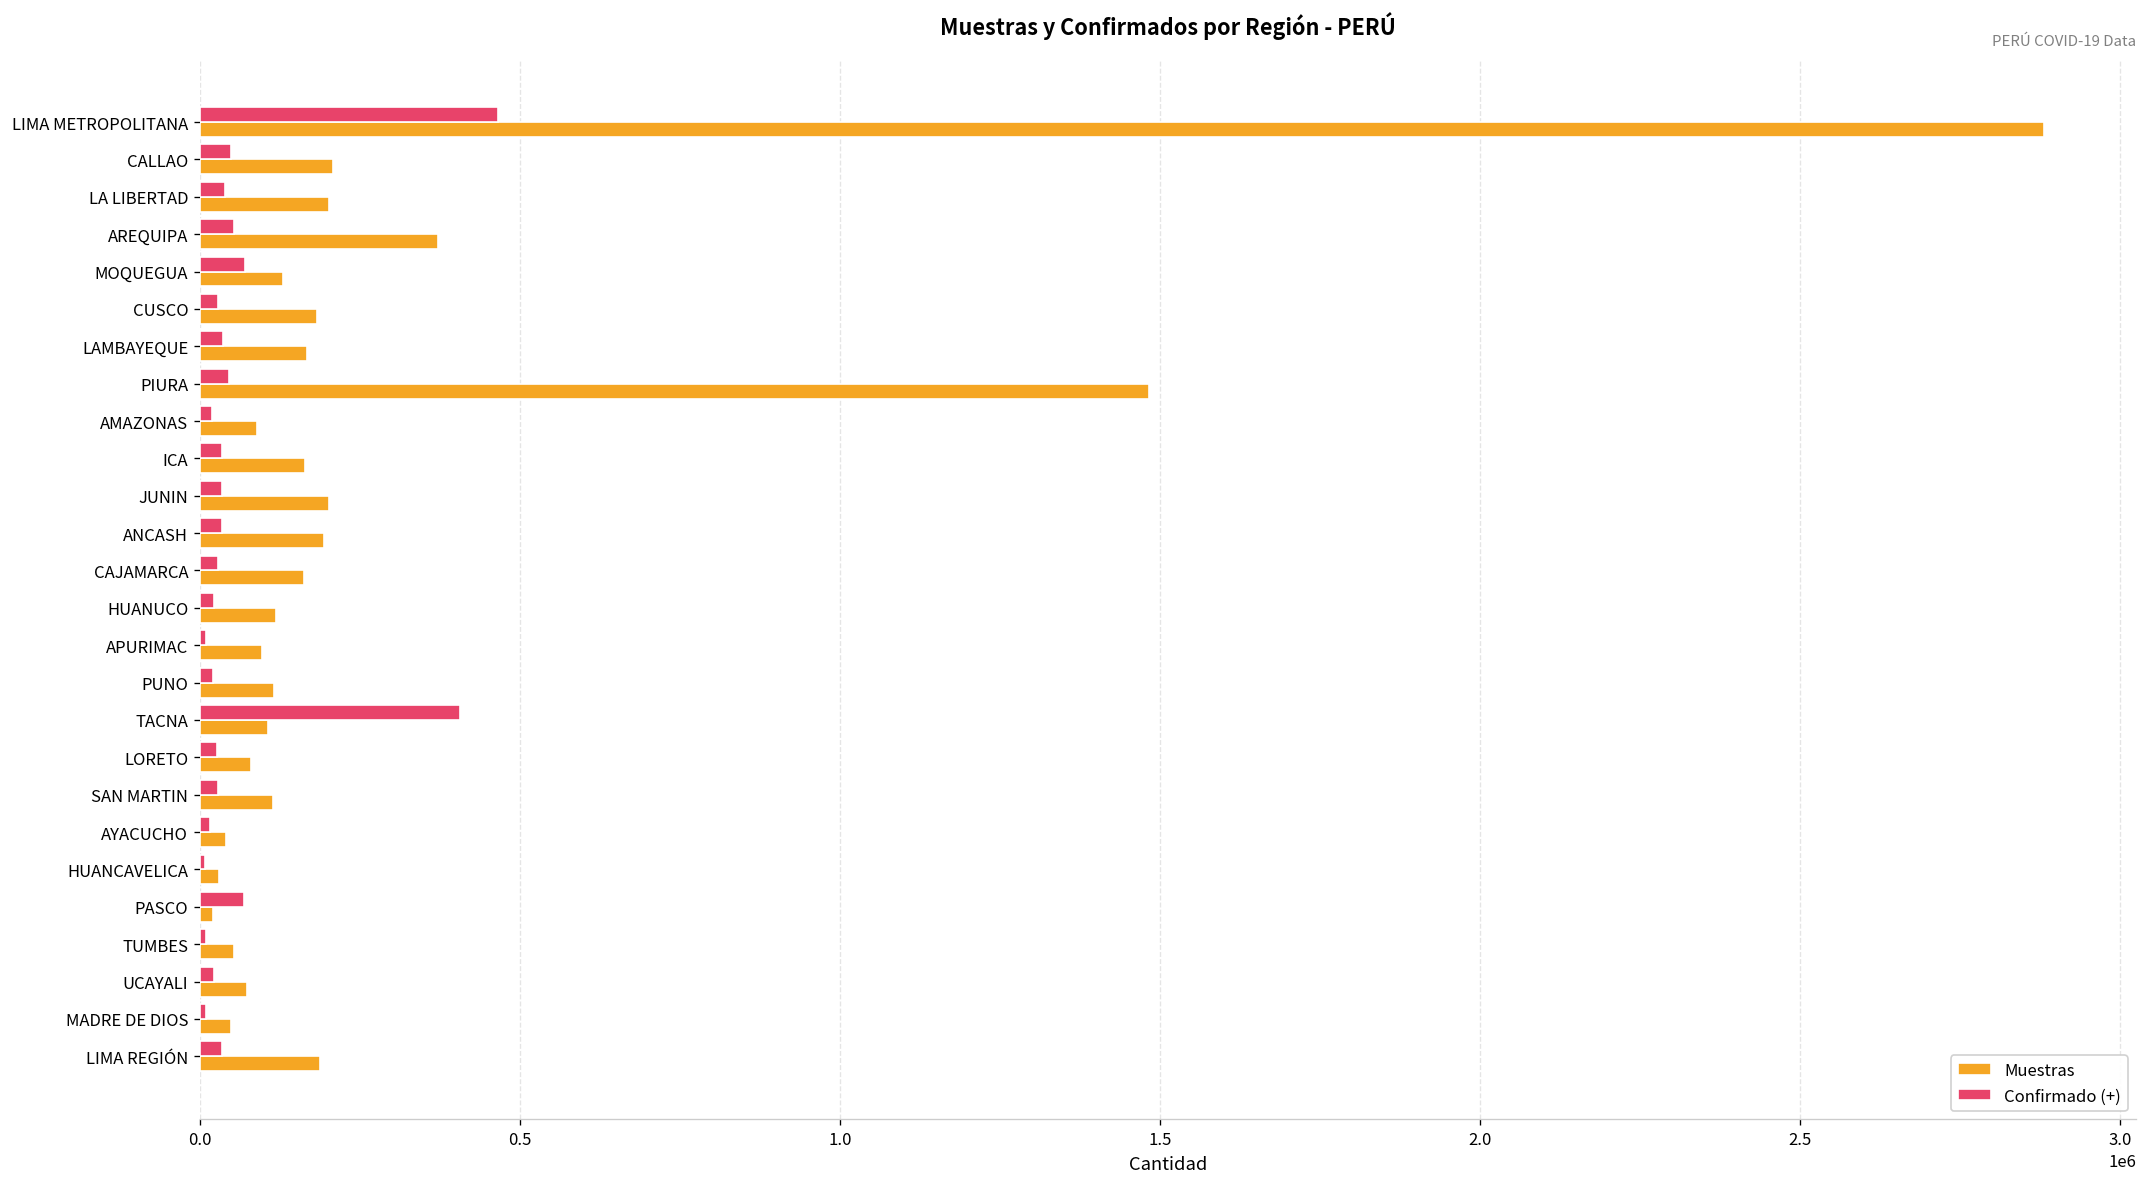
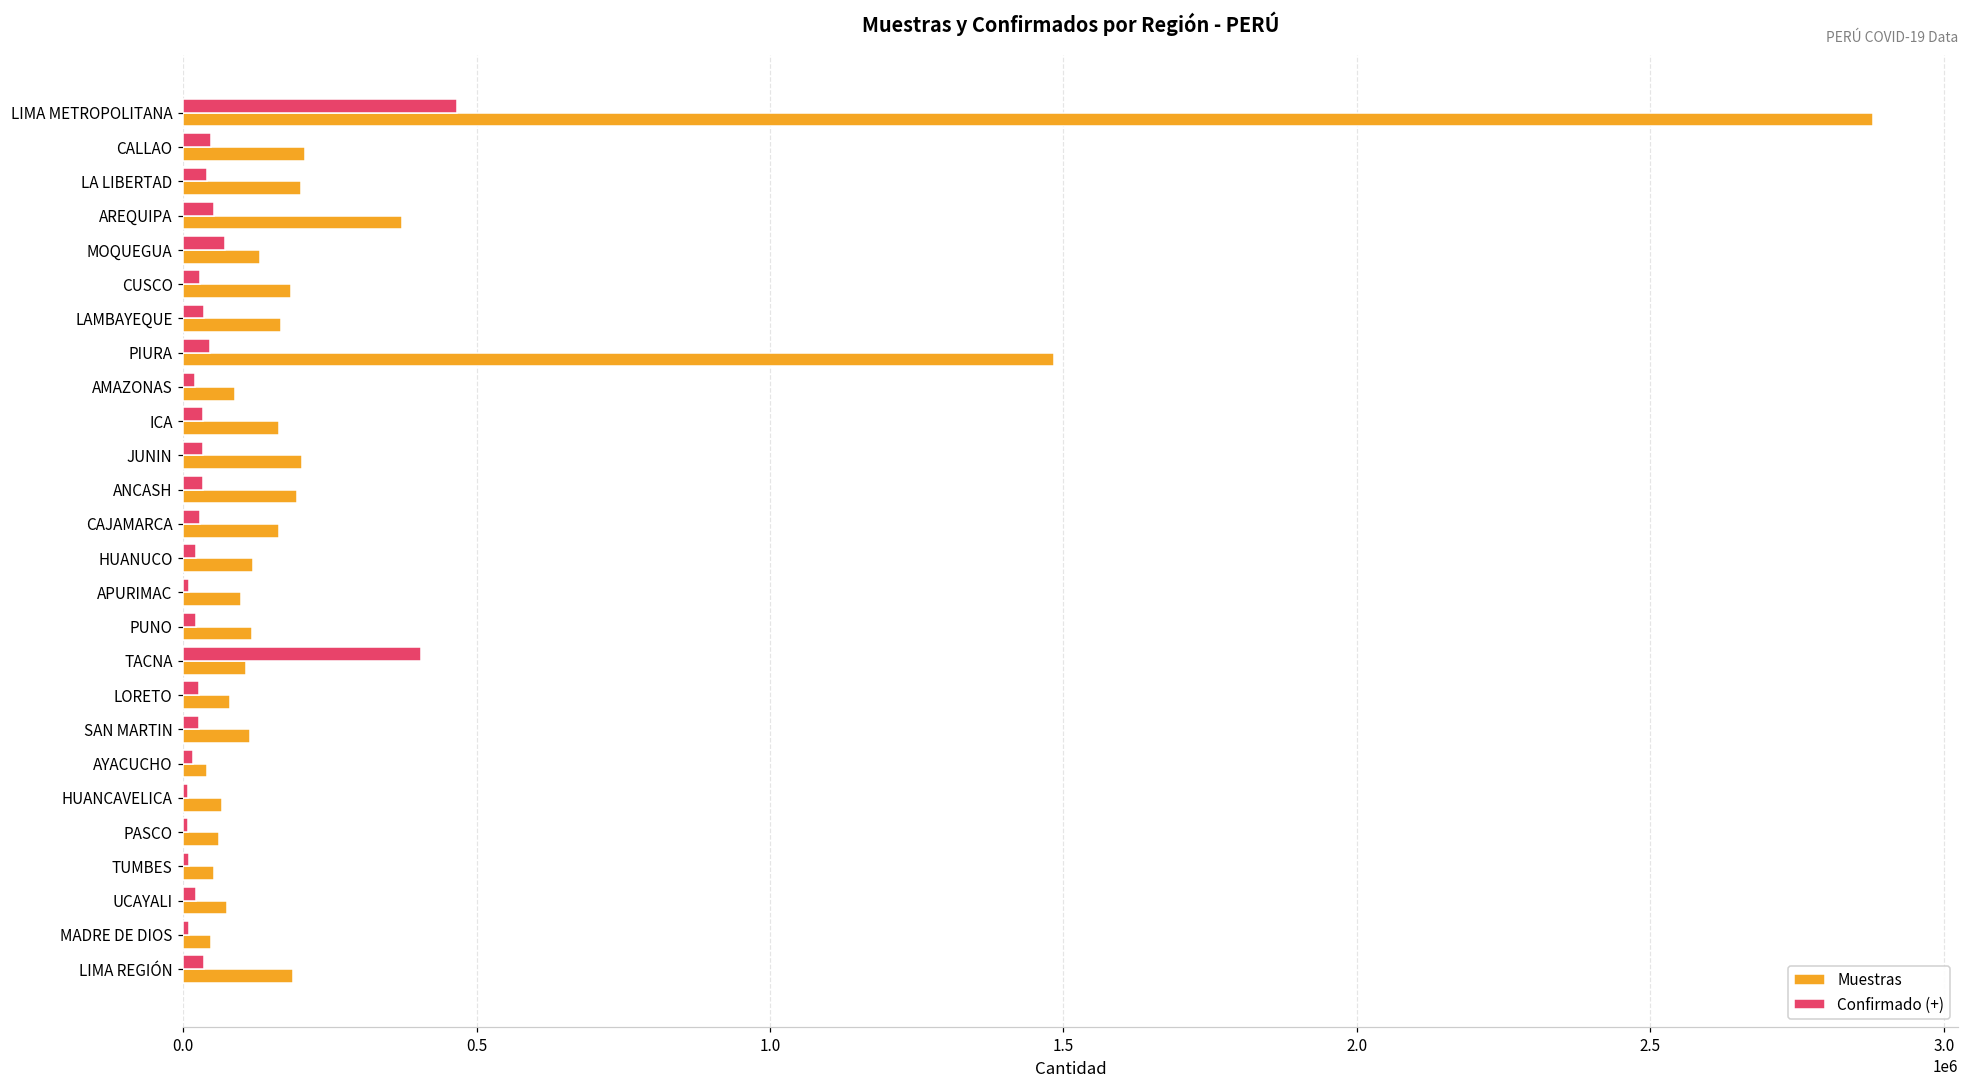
  {
    "Muestras": {
      "LIMA METROPOLITANA": 2880000,
      "CALLAO": 210000,
      "LA LIBERTAD": 200000,
      "AREQUIPA": 370000,
      "MOQUEGUA": 130000,
      "CUSCO": 180000,
      "LAMBAYEQUE": 170000,
      "PIURA": 1480000,
      "AMAZONAS": 90000,
      "ICA": 160000,
      "JUNIN": 200000,
      "ANCASH": 190000,
      "CAJAMARCA": 160000,
      "HUANUCO": 120000,
      "APURIMAC": 100000,
      "PUNO": 120000,
      "TACNA": 110000,
      "LORETO": 80000,
      "SAN MARTIN": 110000,
      "AYACUCHO": 40000,
-     "HUANCAVELICA": 30000,
-     "PASCO": 20000,
+     "HUANCAVELICA": 70000,
+     "PASCO": 60000,
      "TUMBES": 50000,
      "UCAYALI": 70000,
      "MADRE DE DIOS": 50000,
      "LIMA REGIÓN": 190000
    },
    "Confirmado (+)": {
      "LIMA METROPOLITANA": 470000,
      "CALLAO": 50000,
      "LA LIBERTAD": 40000,
      "AREQUIPA": 50000,
      "MOQUEGUA": 70000,
      "CUSCO": 30000,
      "LAMBAYEQUE": 40000,
      "PIURA": 50000,
      "AMAZONAS": 20000,
      "ICA": 30000,
      "JUNIN": 30000,
      "ANCASH": 30000,
      "CAJAMARCA": 30000,
      "HUANUCO": 20000,
      "APURIMAC": 10000,
      "PUNO": 20000,
      "TACNA": 410000,
      "LORETO": 30000,
      "SAN MARTIN": 30000,
      "AYACUCHO": 20000,
      "HUANCAVELICA": 10000,
-     "PASCO": 70000,
+     "PASCO": 10000,
      "TUMBES": 10000,
      "UCAYALI": 20000,
      "MADRE DE DIOS": 10000,
      "LIMA REGIÓN": 40000
    }
  }
